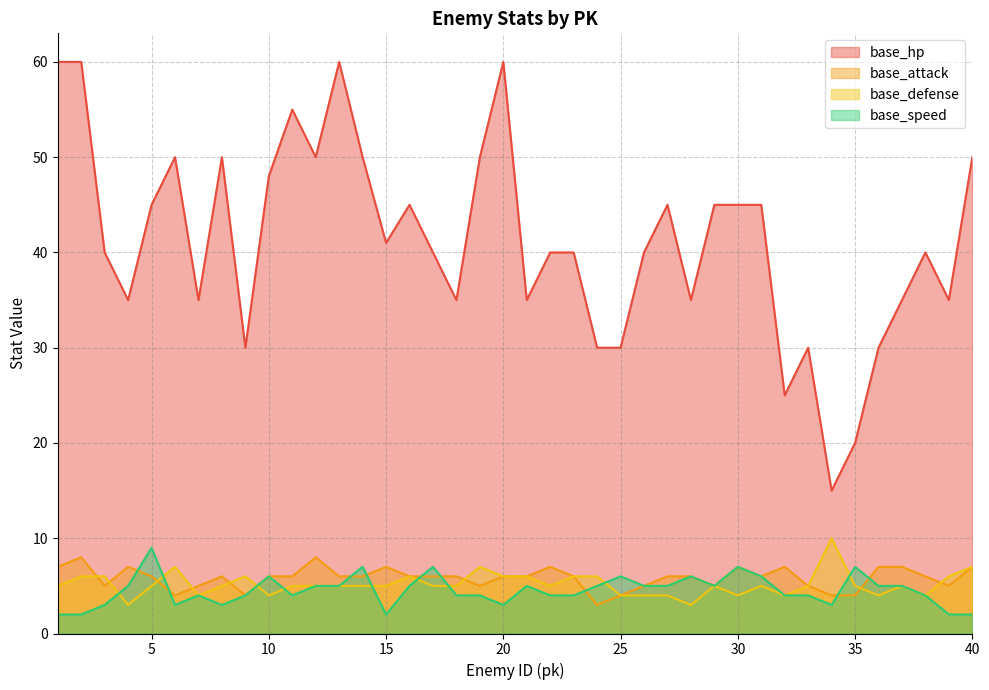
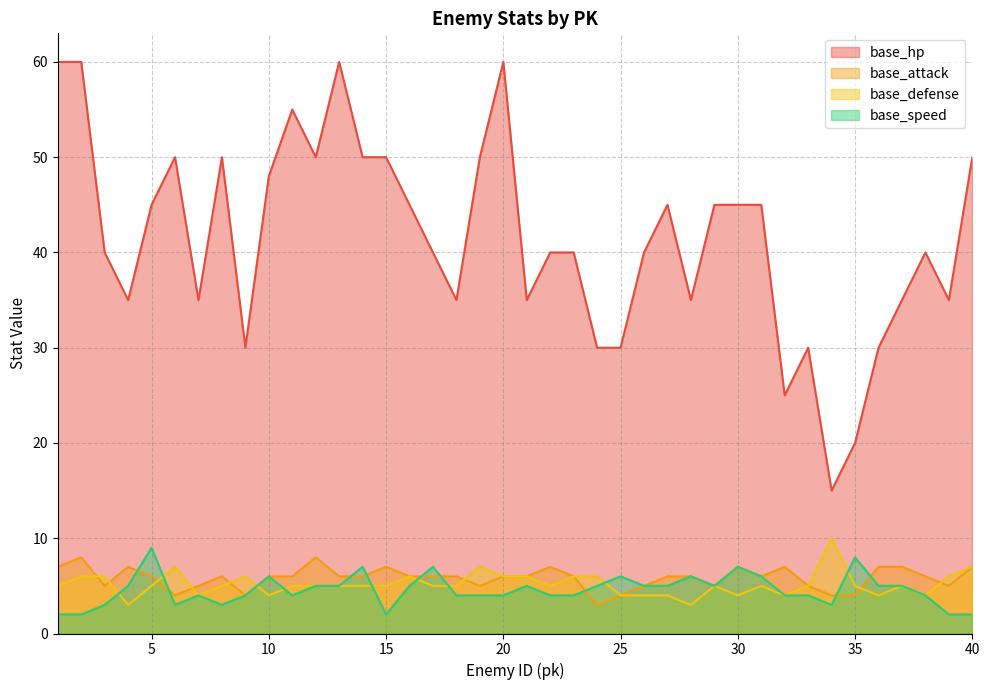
  {
    "base_hp": {
      "5": 45,
      "10": 48,
-     "15": 41,
+     "15": 50,
      "20": 60,
      "25": 30,
      "30": 45,
      "35": 20,
      "40": 50
    },
    "base_speed": {
      "5": 9,
      "15": 2,
-     "20": 3,
+     "20": 4,
      "25": 6,
-     "35": 7,
+     "35": 8,
      "40": 2
    }
  }
